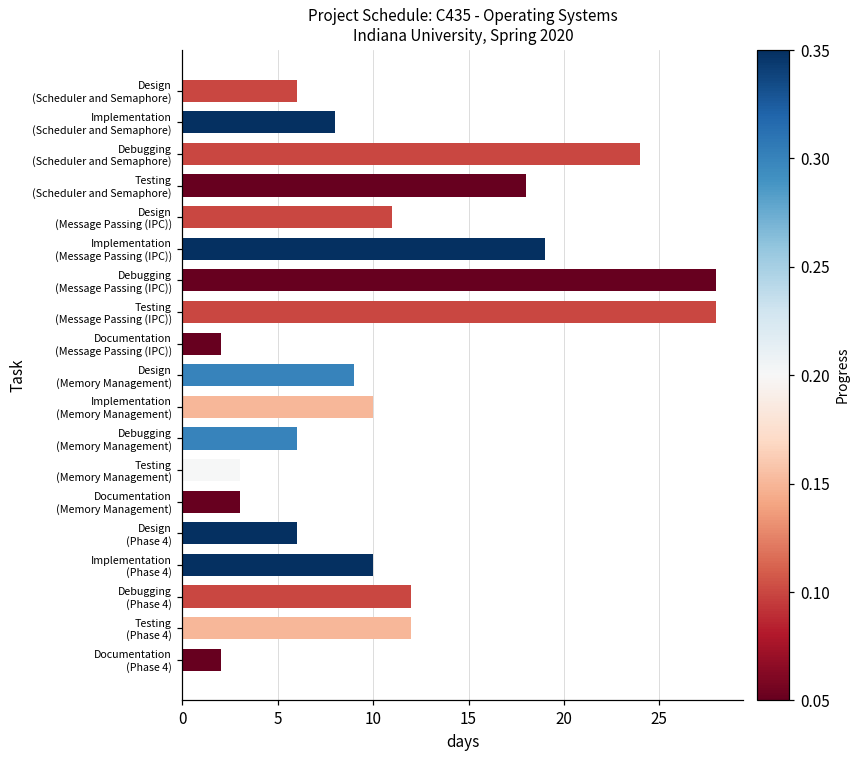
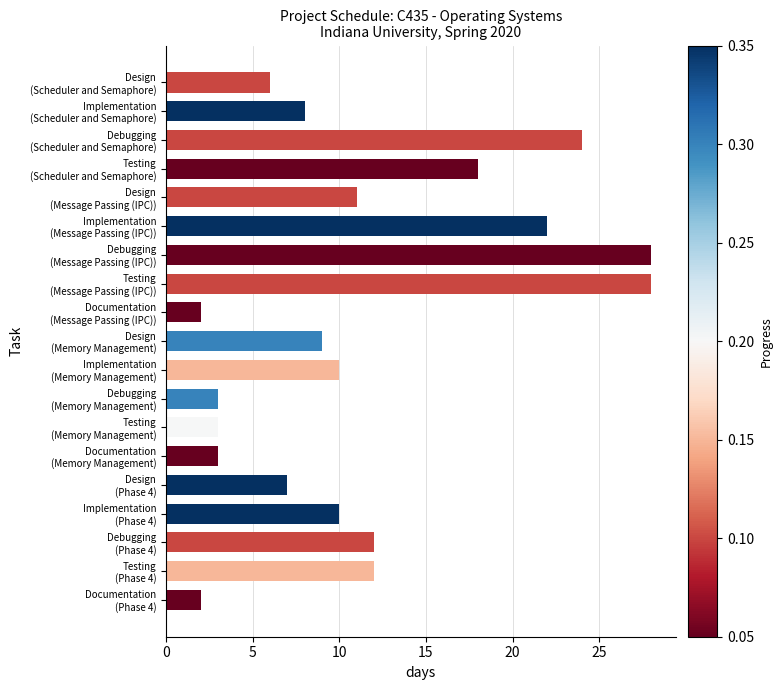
  {
    "Design (Scheduler and Semaphore)": 6,
    "Implementation (Scheduler and Semaphore)": 8,
    "Debugging (Scheduler and Semaphore)": 24,
    "Testing (Scheduler and Semaphore)": 18,
    "Design (Message Passing (IPC))": 11,
-   "Implementation (Message Passing (IPC))": 19,
+   "Implementation (Message Passing (IPC))": 22,
    "Debugging (Message Passing (IPC))": 28,
    "Testing (Message Passing (IPC))": 28,
    "Documentation (Message Passing (IPC))": 2,
    "Design (Memory Management)": 9,
    "Implementation (Memory Management)": 10,
-   "Debugging (Memory Management)": 6,
+   "Debugging (Memory Management)": 3,
    "Testing (Memory Management)": 3,
    "Documentation (Memory Management)": 3,
-   "Design (Phase 4)": 6,
+   "Design (Phase 4)": 7,
    "Implementation (Phase 4)": 10,
    "Debugging (Phase 4)": 12,
    "Testing (Phase 4)": 12,
    "Documentation (Phase 4)": 2
  }
